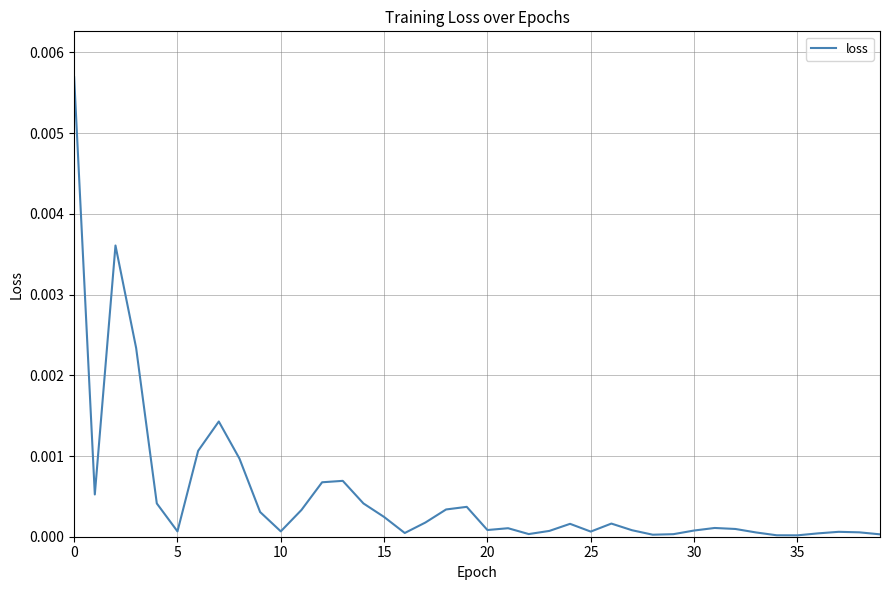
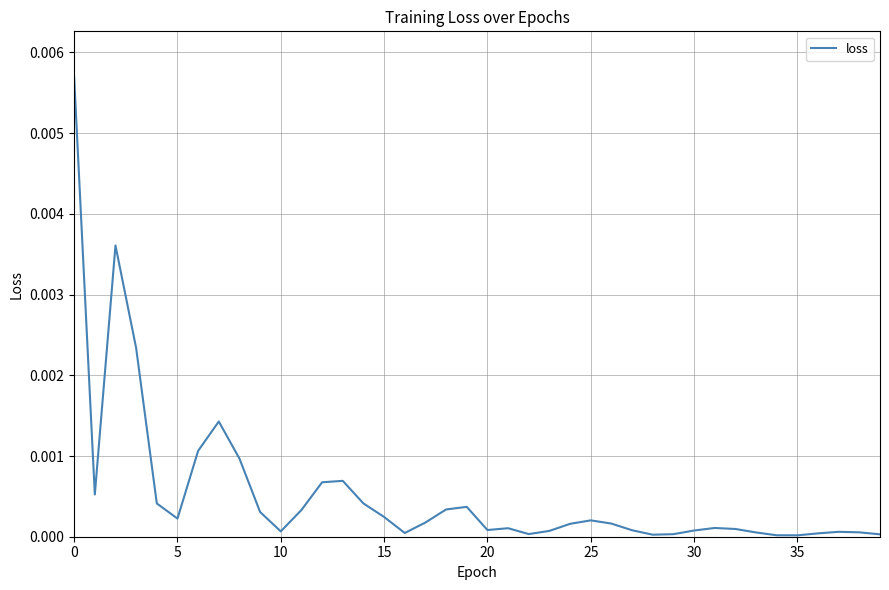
  {
    "0": 0.0057,
-   "5": 0.0001,
+   "5": 0.0002,
    "10": 0.0001,
    "15": 0.0002,
    "20": 0.0001,
-   "25": 0.0001,
+   "25": 0.0002,
    "30": 0.0001,
    "35": 0.0000
  }
